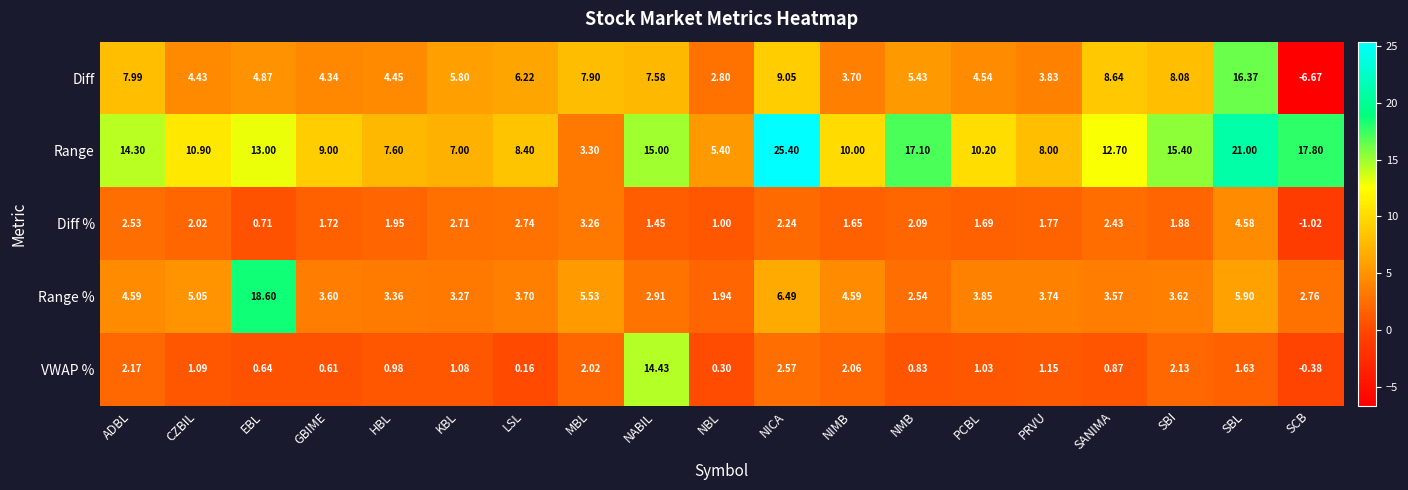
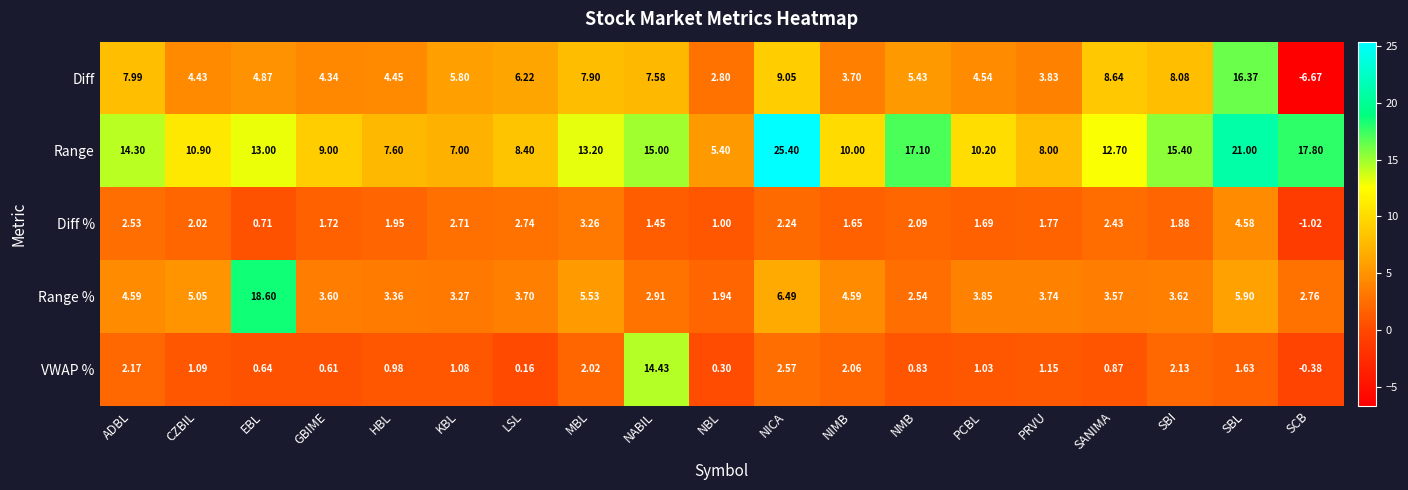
  {
    "Diff": {
      "ADBL": 7.99,
      "CZBIL": 4.43,
      "EBL": 4.87,
      "GBIME": 4.34,
      "HBL": 4.45,
      "KBL": 5.80,
      "LSL": 6.22,
      "MBL": 7.90,
      "NABIL": 7.58,
      "NBL": 2.80,
      "NICA": 9.05,
      "NIMB": 3.70,
      "NMB": 5.43,
      "PCBL": 4.54,
      "PRVU": 3.83,
      "SANIMA": 8.64,
      "SBI": 8.08,
      "SBL": 16.37,
      "SCB": -6.67
    },
    "Range": {
      "ADBL": 14.30,
      "CZBIL": 10.90,
      "EBL": 13.00,
      "GBIME": 9.00,
      "HBL": 7.60,
      "KBL": 7.00,
      "LSL": 8.40,
-     "MBL": 3.30,
+     "MBL": 13.20,
      "NABIL": 15.00,
      "NBL": 5.40,
      "NICA": 25.40,
      "NIMB": 10.00,
      "NMB": 17.10,
      "PCBL": 10.20,
      "PRVU": 8.00,
      "SANIMA": 12.70,
      "SBI": 15.40,
      "SBL": 21.00,
      "SCB": 17.80
    },
    "Diff %": {
      "ADBL": 2.53,
      "CZBIL": 2.02,
      "EBL": 0.71,
      "GBIME": 1.72,
      "HBL": 1.95,
      "KBL": 2.71,
      "LSL": 2.74,
      "MBL": 3.26,
      "NABIL": 1.45,
      "NBL": 1.00,
      "NICA": 2.24,
      "NIMB": 1.65,
      "NMB": 2.09,
      "PCBL": 1.69,
      "PRVU": 1.77,
      "SANIMA": 2.43,
      "SBI": 1.88,
      "SBL": 4.58,
      "SCB": -1.02
    },
    "Range %": {
      "ADBL": 4.59,
      "CZBIL": 5.05,
      "EBL": 18.60,
      "GBIME": 3.60,
      "HBL": 3.36,
      "KBL": 3.27,
      "LSL": 3.70,
      "MBL": 5.53,
      "NABIL": 2.91,
      "NBL": 1.94,
      "NICA": 6.49,
      "NIMB": 4.59,
      "NMB": 2.54,
      "PCBL": 3.85,
      "PRVU": 3.74,
      "SANIMA": 3.57,
      "SBI": 3.62,
      "SBL": 5.90,
      "SCB": 2.76
    },
    "VWAP %": {
      "ADBL": 2.17,
      "CZBIL": 1.09,
      "EBL": 0.64,
      "GBIME": 0.61,
      "HBL": 0.98,
      "KBL": 1.08,
      "LSL": 0.16,
      "MBL": 2.02,
      "NABIL": 14.43,
      "NBL": 0.30,
      "NICA": 2.57,
      "NIMB": 2.06,
      "NMB": 0.83,
      "PCBL": 1.03,
      "PRVU": 1.15,
      "SANIMA": 0.87,
      "SBI": 2.13,
      "SBL": 1.63,
      "SCB": -0.38
    }
  }
